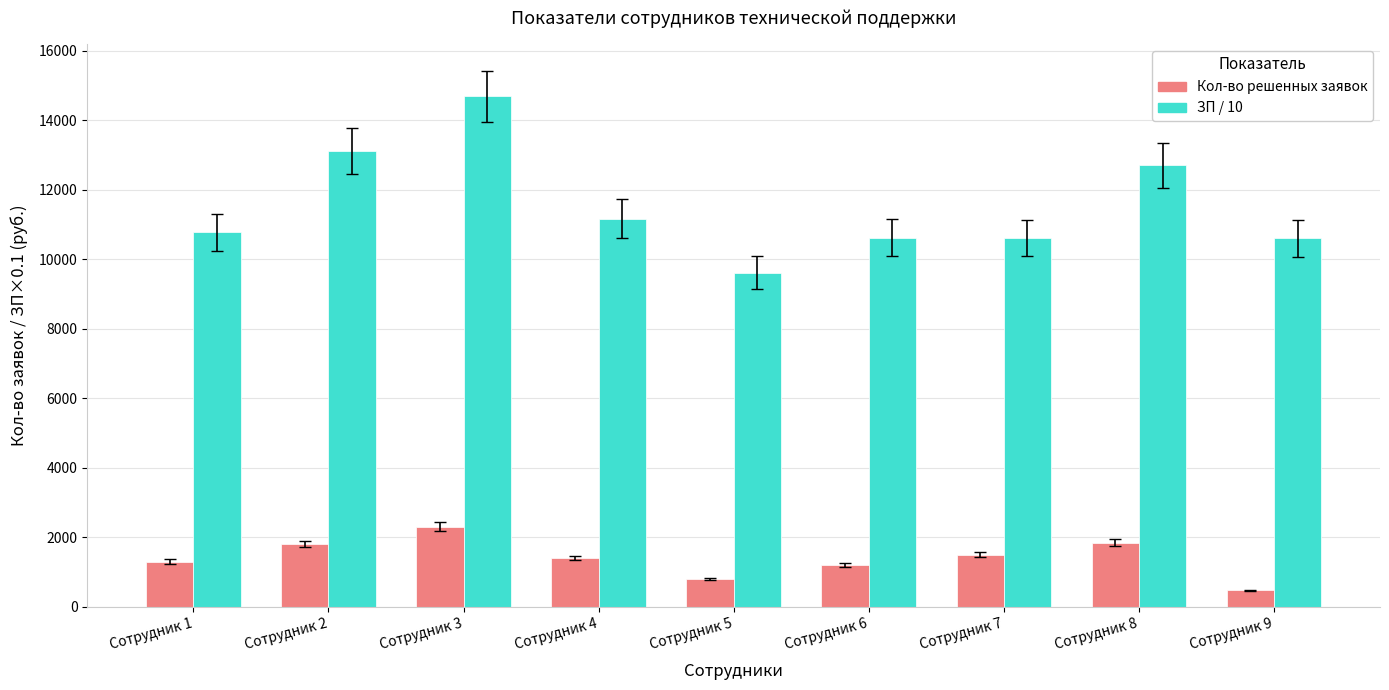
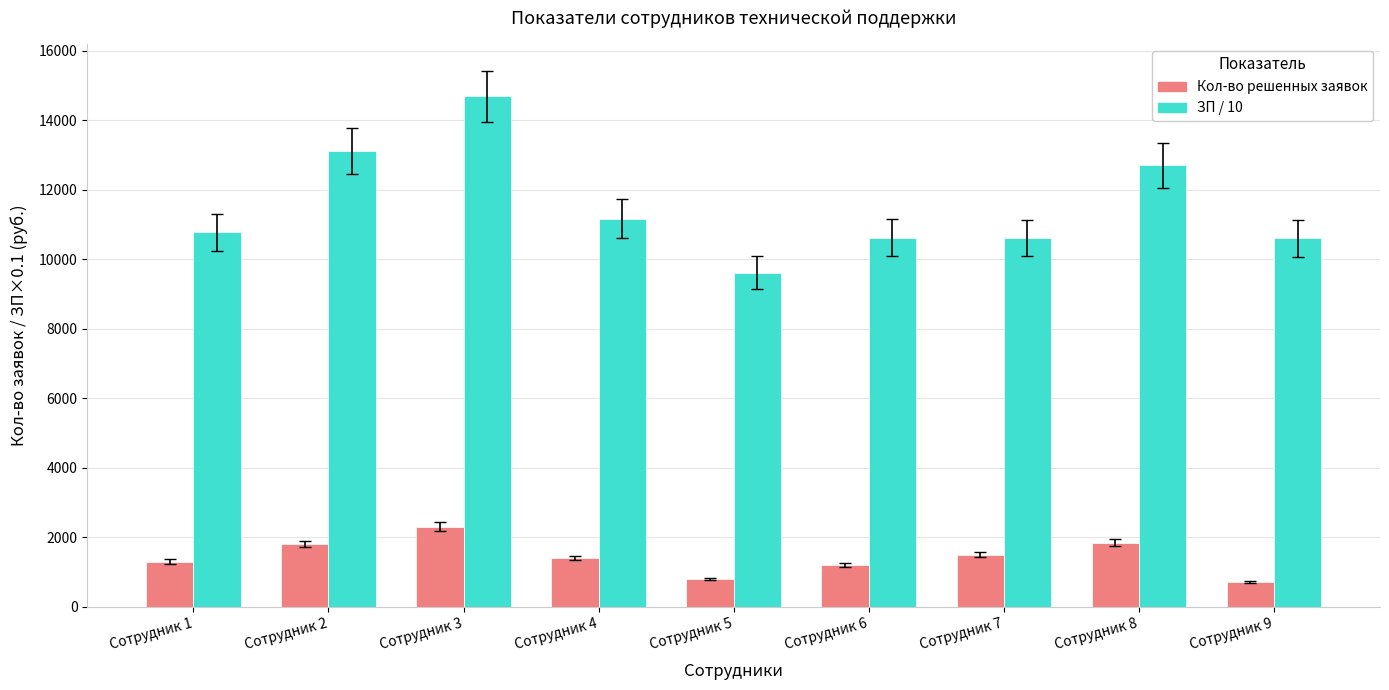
  {
    "Кол-во решенных заявок": {
      "Сотрудник 1": 1300,
      "Сотрудник 2": 1800,
      "Сотрудник 3": 2300,
      "Сотрудник 4": 1400,
      "Сотрудник 5": 800,
      "Сотрудник 6": 1200,
      "Сотрудник 7": 1500,
      "Сотрудник 8": 1800,
-     "Сотрудник 9": 500
+     "Сотрудник 9": 700
    },
    "ЗП / 10": {
      "Сотрудник 1": 10800,
      "Сотрудник 2": 13100,
      "Сотрудник 3": 14700,
      "Сотрудник 4": 11200,
      "Сотрудник 5": 9600,
      "Сотрудник 6": 10600,
      "Сотрудник 7": 10600,
      "Сотрудник 8": 12700,
      "Сотрудник 9": 10600
    }
  }
